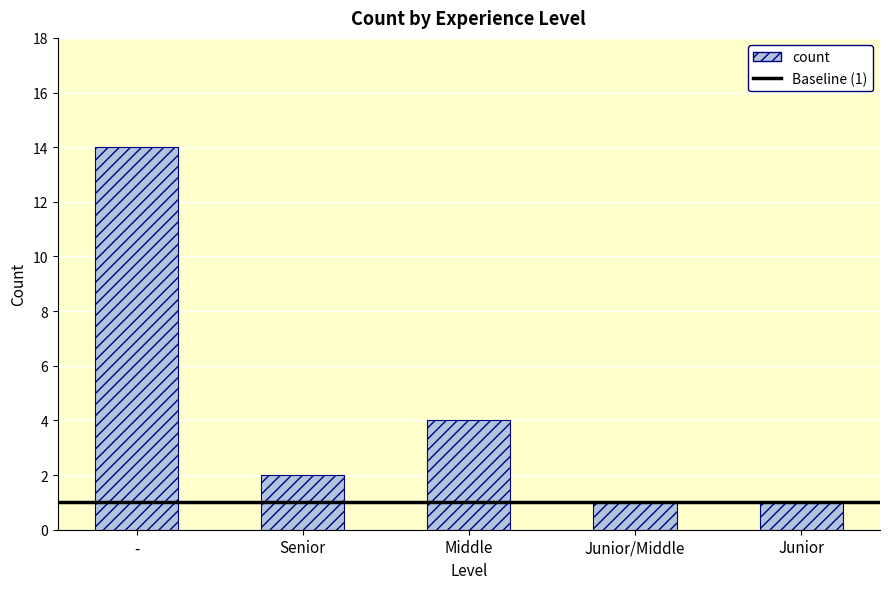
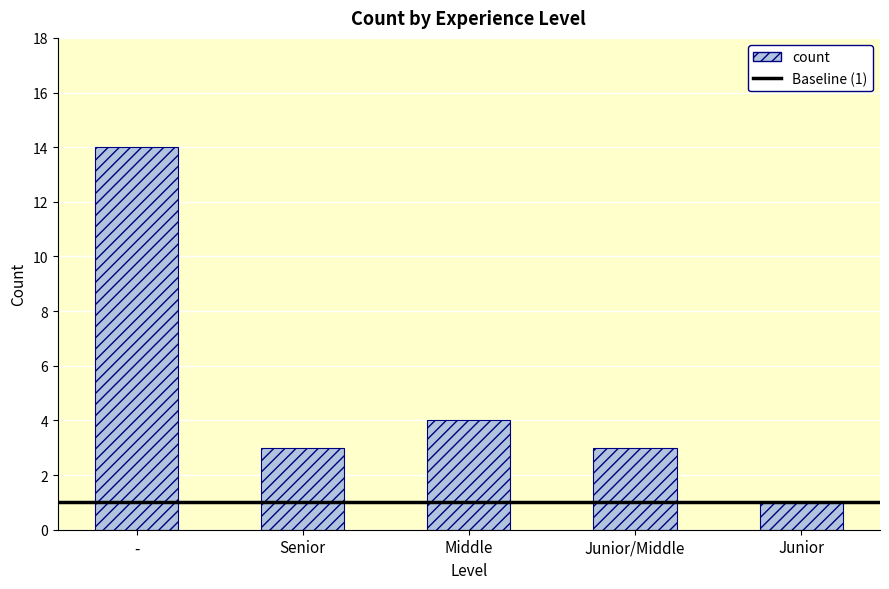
  {
    "-": 14,
-   "Senior": 2,
+   "Senior": 3,
    "Middle": 4,
-   "Junior/Middle": 1,
+   "Junior/Middle": 3,
    "Junior": 1
  }
